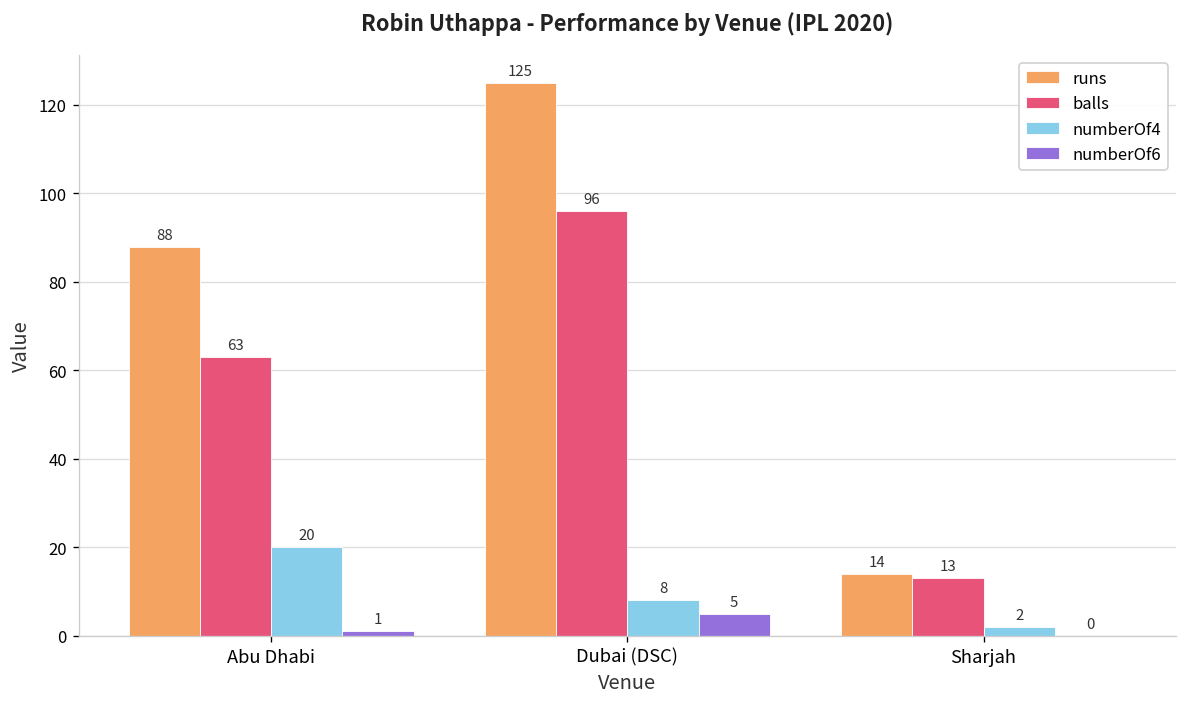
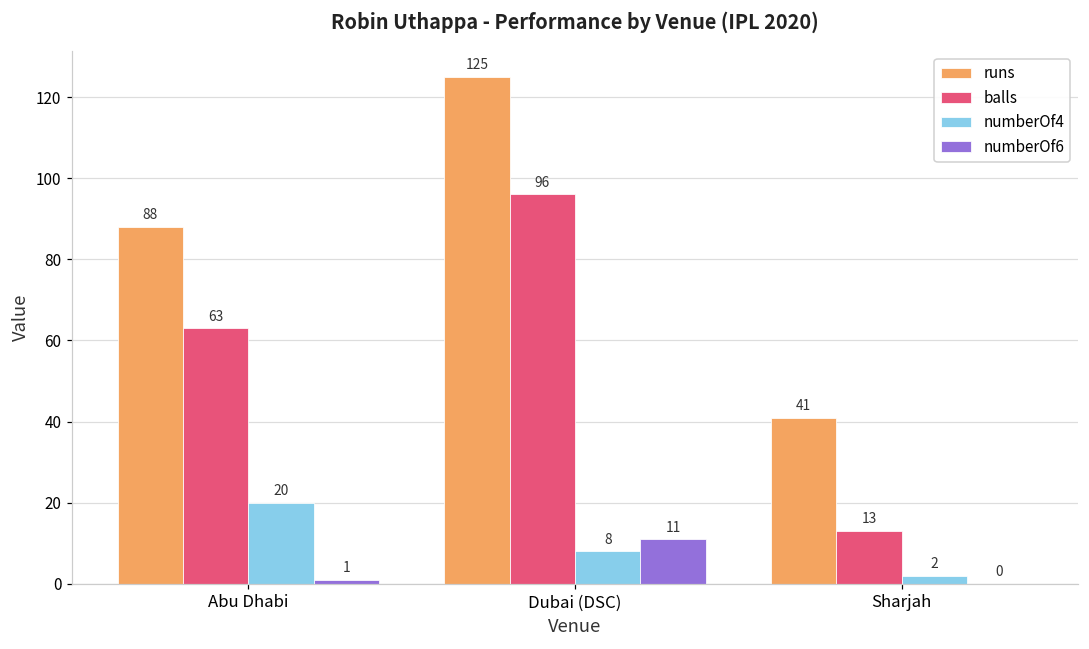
  {
    "runs": {
      "Abu Dhabi": 88,
      "Dubai (DSC)": 125,
-     "Sharjah": 14
+     "Sharjah": 41
    },
    "balls": {
      "Abu Dhabi": 63,
      "Dubai (DSC)": 96,
      "Sharjah": 13
    },
    "numberOf4": {
      "Abu Dhabi": 20,
      "Dubai (DSC)": 8,
      "Sharjah": 2
    },
    "numberOf6": {
      "Abu Dhabi": 1,
-     "Dubai (DSC)": 5,
+     "Dubai (DSC)": 11,
      "Sharjah": 0
    }
  }
